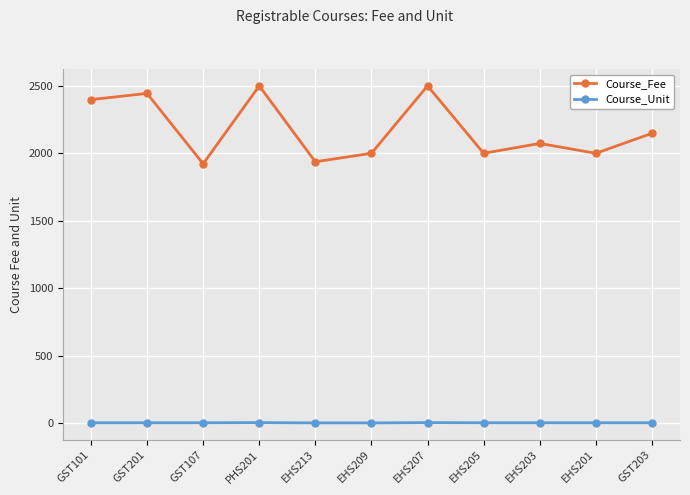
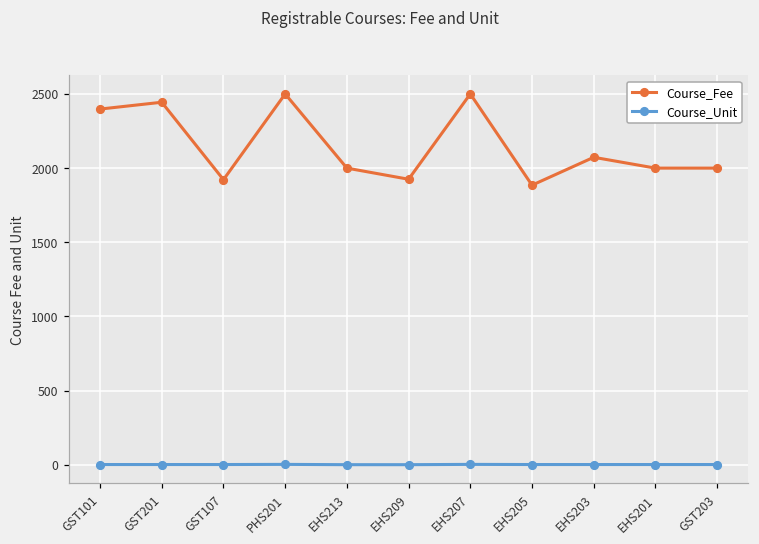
  {
    "Course_Fee": {
      "GST101": 2400,
      "GST201": 2440,
      "GST107": 1920,
      "PHS201": 2500,
-     "EHS213": 1940,
-     "EHS209": 2000,
+     "EHS213": 2000,
+     "EHS209": 1930,
      "EHS207": 2500,
-     "EHS205": 2000,
+     "EHS205": 1890,
      "EHS203": 2070,
      "EHS201": 2000,
-     "GST203": 2150
+     "GST203": 2000
    },
    "Course_Unit": {
      "GST101": 0,
      "GST201": 0,
      "GST107": 0,
      "PHS201": 0,
      "EHS213": 0,
      "EHS209": 0,
      "EHS207": 0,
      "EHS205": 0,
      "EHS203": 0,
      "EHS201": 0,
      "GST203": 0
    }
  }
